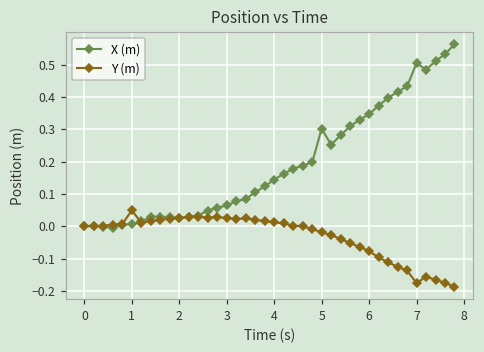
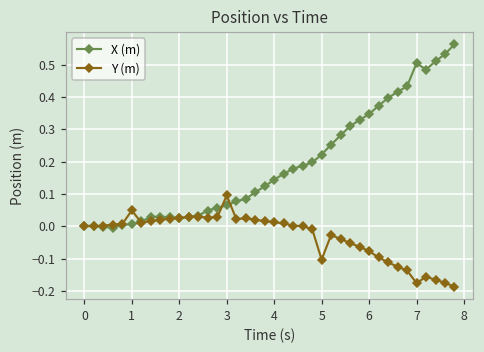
  {
    "X (m)": {
      "1": 0.01,
      "3": 0.06,
      "4": 0.14,
-     "5": 0.30,
+     "5": 0.22,
      "6": 0.35,
      "7": 0.50
    },
    "Y (m)": {
      "1": 0.05,
-     "3": 0.03,
+     "3": 0.09,
      "4": 0.01,
-     "5": -0.02,
+     "5": -0.10,
      "6": -0.08,
      "7": -0.18
    }
  }
